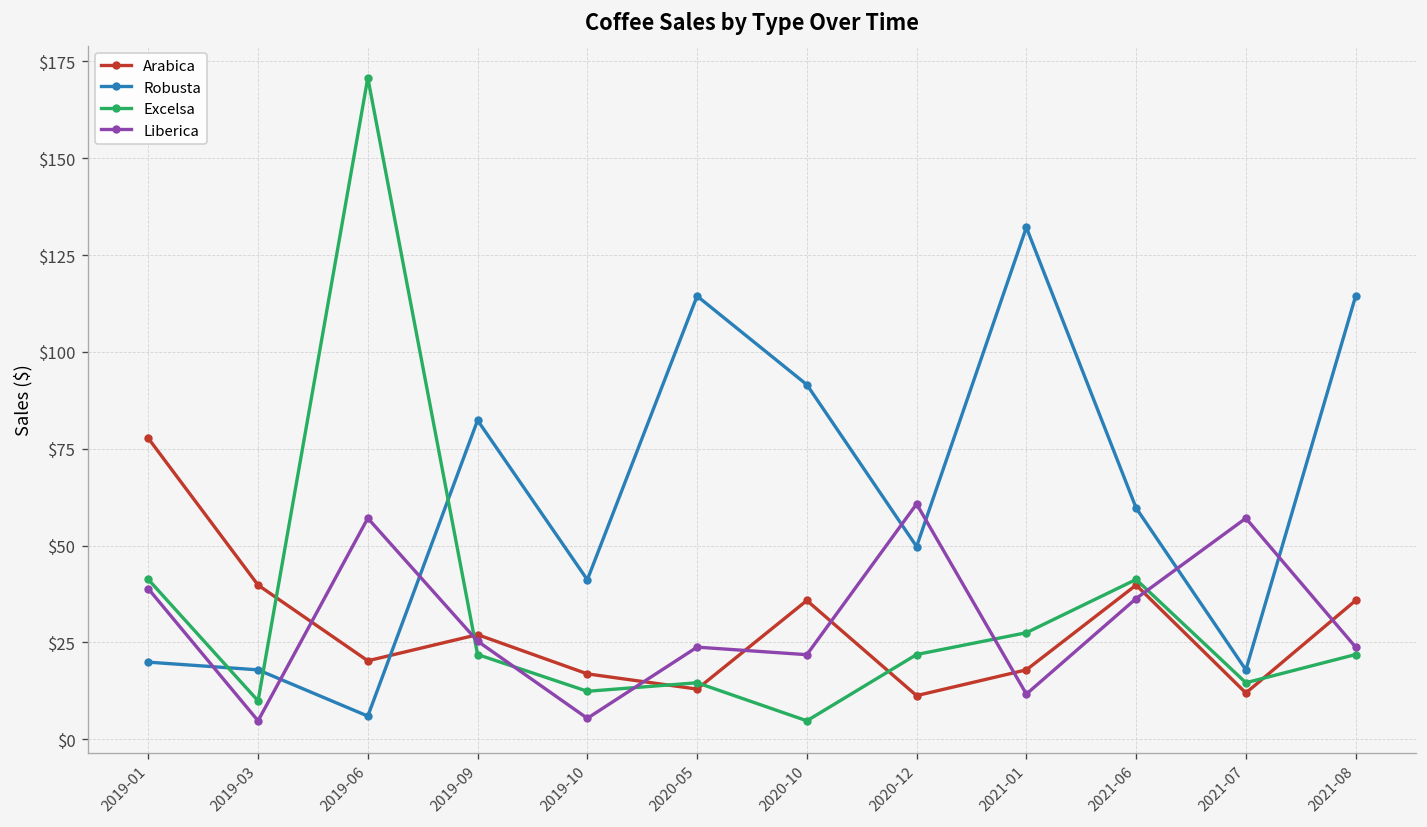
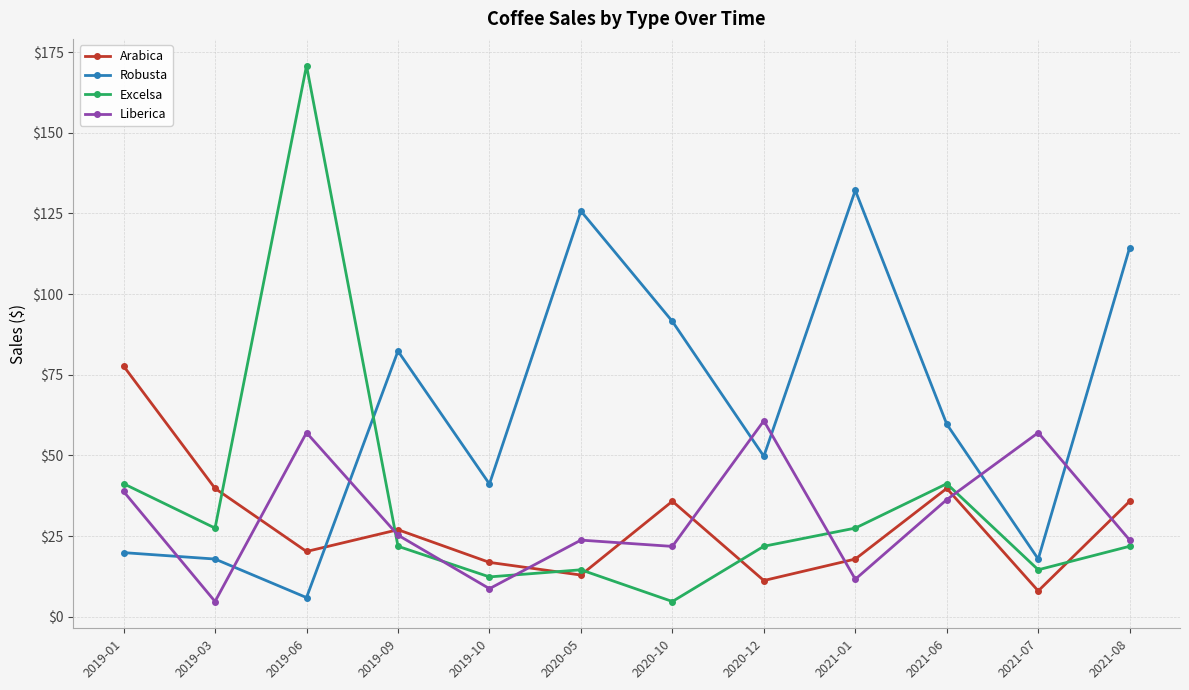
  {
    "Arabica": {
      "2019-01": "$78",
      "2019-03": "$40",
      "2019-06": "$20",
      "2019-09": "$27",
      "2019-10": "$17",
      "2020-05": "$13",
      "2020-10": "$36",
      "2020-12": "$11",
      "2021-01": "$18",
      "2021-06": "$40",
-     "2021-07": "$12",
+     "2021-07": "$8",
      "2021-08": "$36"
    },
    "Robusta": {
      "2019-01": "$20",
      "2019-03": "$18",
      "2019-06": "$6",
      "2019-09": "$82",
      "2019-10": "$41",
-     "2020-05": "$114",
+     "2020-05": "$126",
      "2020-10": "$92",
      "2020-12": "$50",
      "2021-01": "$132",
      "2021-06": "$60",
      "2021-07": "$18",
      "2021-08": "$114"
    },
    "Excelsa": {
      "2019-01": "$41",
-     "2019-03": "$10",
+     "2019-03": "$28",
      "2019-06": "$171",
      "2019-09": "$22",
      "2019-10": "$12",
      "2020-05": "$15",
      "2020-10": "$5",
      "2020-12": "$22",
      "2021-01": "$28",
      "2021-06": "$41",
      "2021-07": "$15",
      "2021-08": "$22"
    },
    "Liberica": {
      "2019-01": "$39",
      "2019-03": "$5",
      "2019-06": "$57",
      "2019-09": "$25",
-     "2019-10": "$5",
+     "2019-10": "$9",
      "2020-05": "$24",
      "2020-10": "$22",
      "2020-12": "$61",
      "2021-01": "$12",
      "2021-06": "$36",
      "2021-07": "$57",
      "2021-08": "$24"
    }
  }
